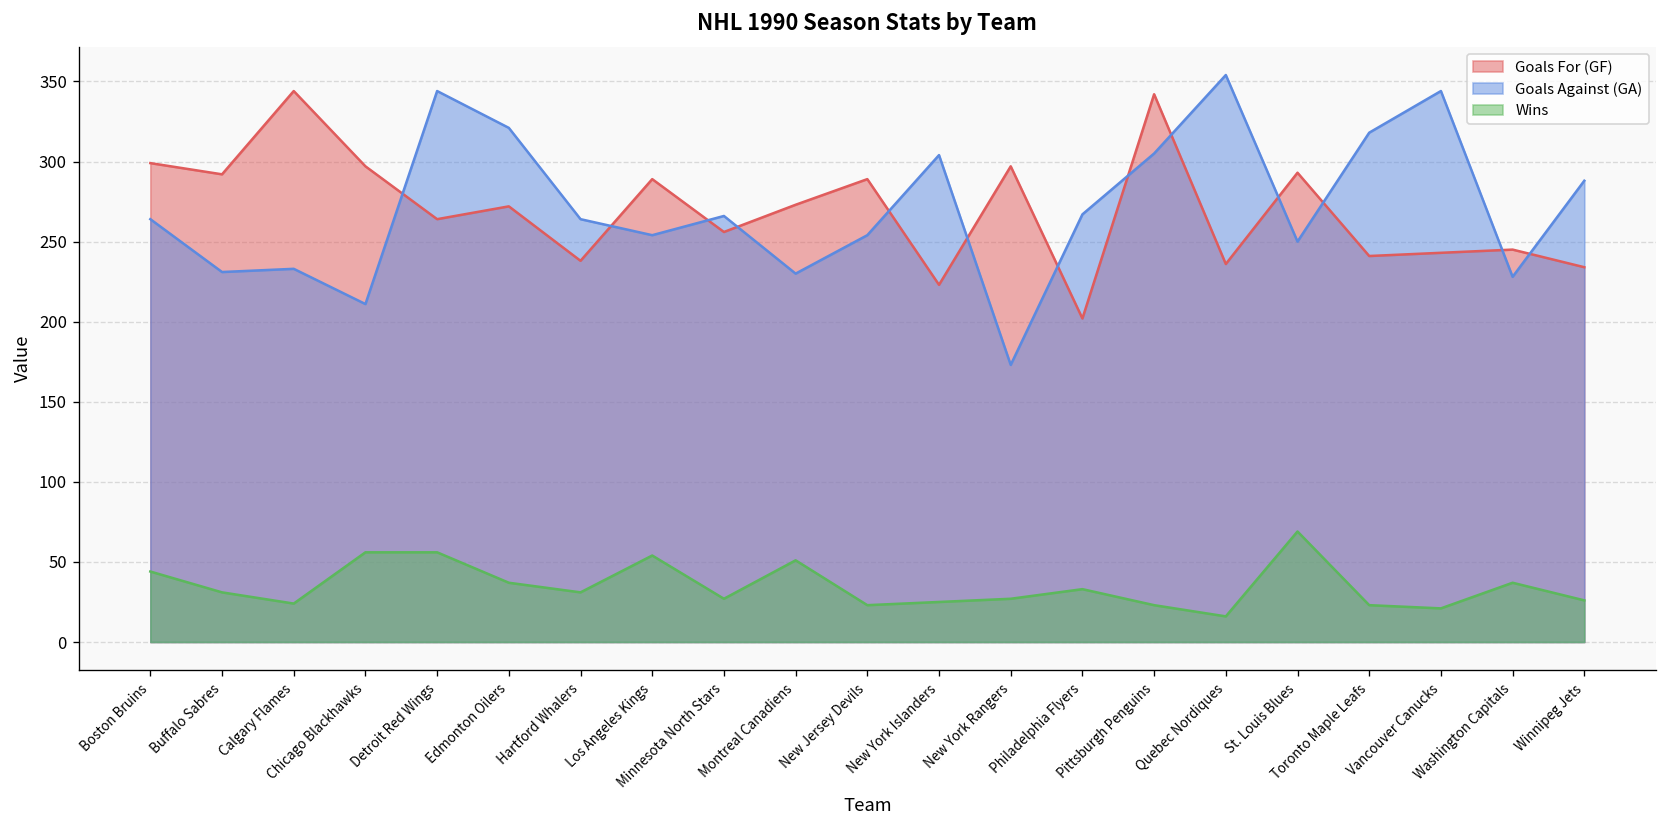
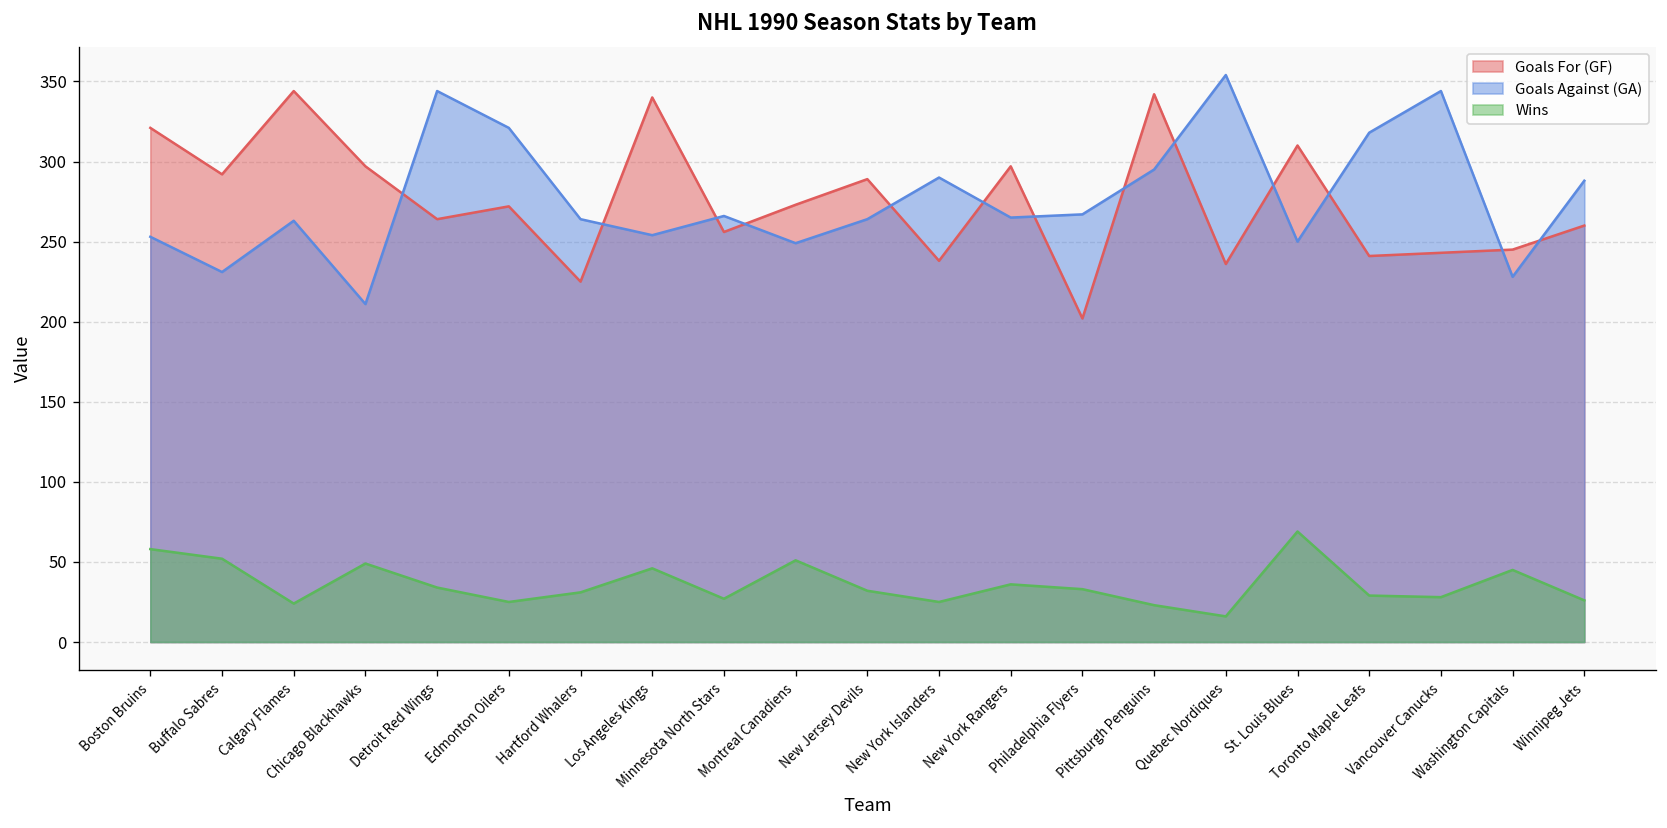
  {
    "Goals For (GF)": {
-     "Boston Bruins": 299,
+     "Boston Bruins": 321,
      "Buffalo Sabres": 292,
      "Calgary Flames": 344,
      "Chicago Blackhawks": 297,
      "Detroit Red Wings": 264,
      "Edmonton Oilers": 272,
-     "Hartford Whalers": 238,
-     "Los Angeles Kings": 289,
+     "Hartford Whalers": 225,
+     "Los Angeles Kings": 340,
      "Minnesota North Stars": 256,
      "Montreal Canadiens": 273,
      "New Jersey Devils": 289,
-     "New York Islanders": 223,
+     "New York Islanders": 238,
      "New York Rangers": 297,
      "Philadelphia Flyers": 202,
      "Pittsburgh Penguins": 342,
      "Quebec Nordiques": 236,
-     "St. Louis Blues": 293,
+     "St. Louis Blues": 310,
      "Toronto Maple Leafs": 241,
      "Vancouver Canucks": 243,
      "Washington Capitals": 245,
-     "Winnipeg Jets": 234
+     "Winnipeg Jets": 260
    },
    "Goals Against (GA)": {
-     "Boston Bruins": 264,
+     "Boston Bruins": 253,
      "Buffalo Sabres": 231,
-     "Calgary Flames": 233,
+     "Calgary Flames": 263,
      "Chicago Blackhawks": 211,
      "Detroit Red Wings": 344,
      "Edmonton Oilers": 321,
      "Hartford Whalers": 264,
      "Los Angeles Kings": 254,
      "Minnesota North Stars": 266,
-     "Montreal Canadiens": 230,
-     "New Jersey Devils": 254,
-     "New York Islanders": 304,
-     "New York Rangers": 173,
+     "Montreal Canadiens": 249,
+     "New Jersey Devils": 264,
+     "New York Islanders": 290,
+     "New York Rangers": 265,
      "Philadelphia Flyers": 267,
-     "Pittsburgh Penguins": 305,
+     "Pittsburgh Penguins": 295,
      "Quebec Nordiques": 354,
      "St. Louis Blues": 250,
      "Toronto Maple Leafs": 318,
      "Vancouver Canucks": 344,
      "Washington Capitals": 228,
      "Winnipeg Jets": 288
    },
    "Wins": {
-     "Boston Bruins": 44,
-     "Buffalo Sabres": 31,
+     "Boston Bruins": 58,
+     "Buffalo Sabres": 52,
      "Calgary Flames": 24,
-     "Chicago Blackhawks": 56,
-     "Detroit Red Wings": 56,
-     "Edmonton Oilers": 37,
+     "Chicago Blackhawks": 49,
+     "Detroit Red Wings": 34,
+     "Edmonton Oilers": 25,
      "Hartford Whalers": 31,
-     "Los Angeles Kings": 54,
+     "Los Angeles Kings": 46,
      "Minnesota North Stars": 27,
      "Montreal Canadiens": 51,
-     "New Jersey Devils": 23,
+     "New Jersey Devils": 32,
      "New York Islanders": 25,
-     "New York Rangers": 27,
+     "New York Rangers": 36,
      "Philadelphia Flyers": 33,
      "Pittsburgh Penguins": 23,
      "Quebec Nordiques": 16,
      "St. Louis Blues": 69,
-     "Toronto Maple Leafs": 23,
-     "Vancouver Canucks": 21,
-     "Washington Capitals": 37,
+     "Toronto Maple Leafs": 29,
+     "Vancouver Canucks": 28,
+     "Washington Capitals": 45,
      "Winnipeg Jets": 26
    }
  }
